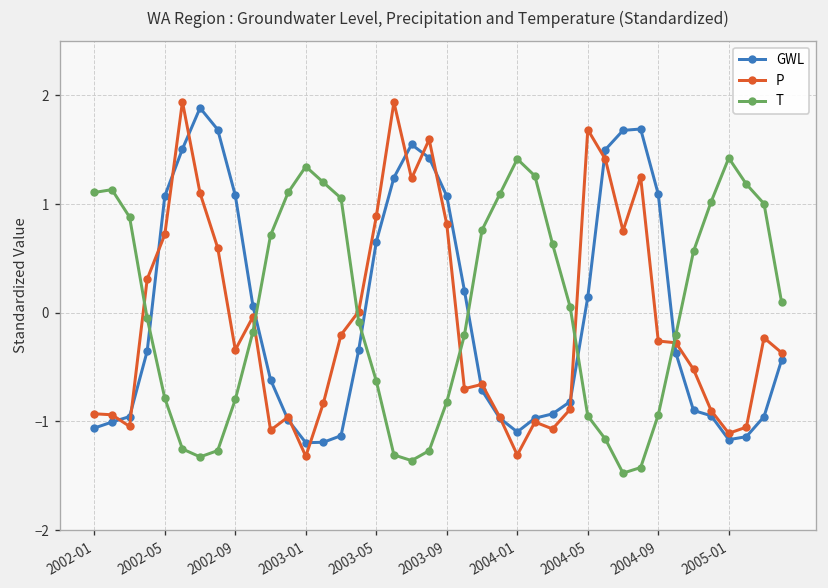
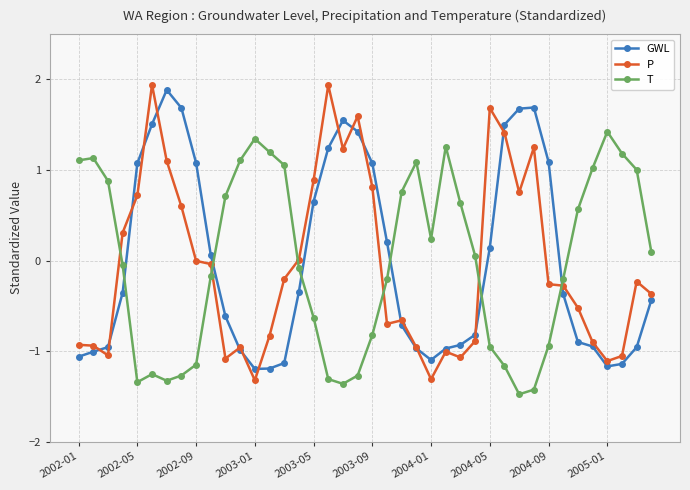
  {
    "GWL": {
      "2002-01": -1.1,
      "2002-05": 1.1,
      "2002-09": 1.1,
      "2003-01": -1.2,
      "2003-05": 0.7,
      "2003-09": 1.1,
      "2004-01": -1.1,
      "2004-05": 0.1,
      "2004-09": 1.1,
      "2005-01": -1.2
    },
    "P": {
      "2002-01": -0.9,
      "2002-05": 0.7,
-     "2002-09": -0.3,
+     "2002-09": 0.0,
      "2003-01": -1.3,
      "2003-05": 0.9,
      "2003-09": 0.8,
      "2004-01": -1.3,
      "2004-05": 1.7,
      "2004-09": -0.3,
      "2005-01": -1.1
    },
    "T": {
      "2002-01": 1.1,
-     "2002-05": -0.8,
-     "2002-09": -0.8,
+     "2002-05": -1.3,
+     "2002-09": -1.1,
      "2003-01": 1.3,
      "2003-05": -0.6,
      "2003-09": -0.8,
-     "2004-01": 1.4,
+     "2004-01": 0.2,
      "2004-05": -0.9,
      "2004-09": -0.9,
      "2005-01": 1.4
    }
  }
